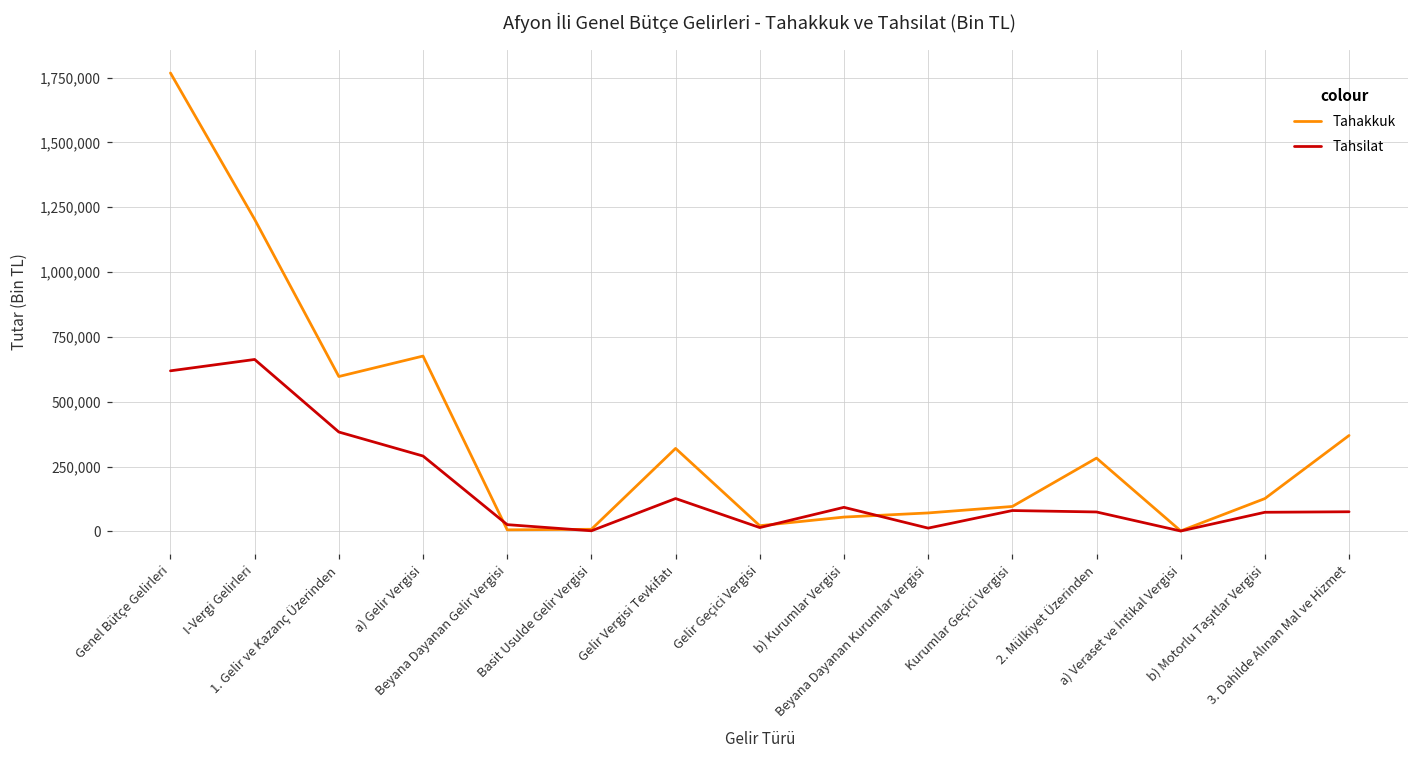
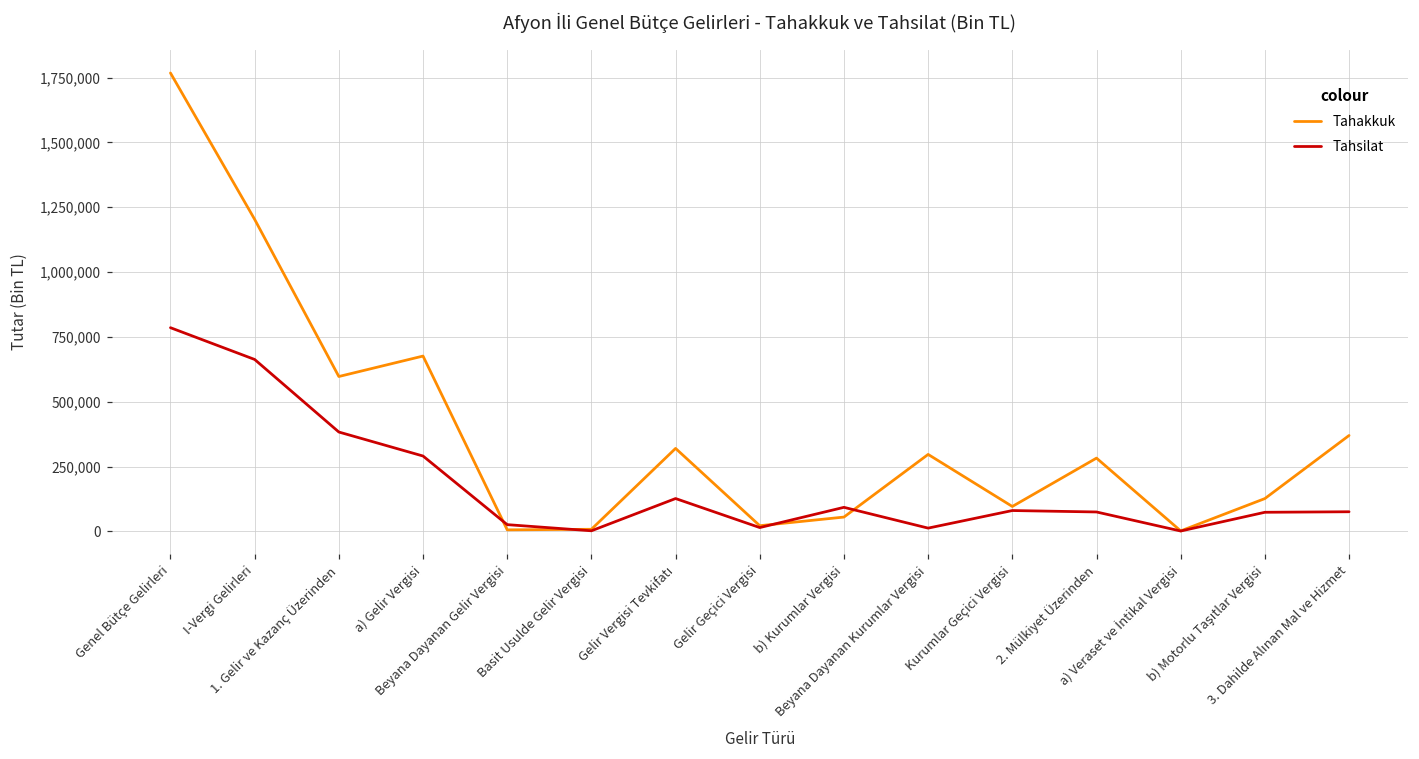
  {
    "Tahakkuk": {
      "Genel Bütçe Gelirleri": "1,770,000",
      "I-Vergi Gelirleri": "1,200,000",
      "1. Gelir ve Kazanç Üzerinden": "600,000",
      "a) Gelir Vergisi": "680,000",
      "Beyana Dayanan Gelir Vergisi": "10,000",
      "Gelir Vergisi Tevkifatı": "320,000",
      "b) Kurumlar Vergisi": "60,000",
-     "Beyana Dayanan Kurumlar Vergisi": "70,000",
+     "Beyana Dayanan Kurumlar Vergisi": "300,000",
      "Kurumlar Geçici Vergisi": "100,000",
      "2. Mülkiyet Üzerinden": "280,000",
      "b) Motorlu Taşıtlar Vergisi": "130,000",
      "3. Dahilde Alınan Mal ve Hizmet": "370,000"
    },
    "Tahsilat": {
-     "Genel Bütçe Gelirleri": "620,000",
+     "Genel Bütçe Gelirleri": "790,000",
      "I-Vergi Gelirleri": "660,000",
      "1. Gelir ve Kazanç Üzerinden": "380,000",
      "a) Gelir Vergisi": "290,000",
      "Beyana Dayanan Gelir Vergisi": "30,000",
      "Gelir Vergisi Tevkifatı": "130,000",
      "b) Kurumlar Vergisi": "90,000",
      "Beyana Dayanan Kurumlar Vergisi": "10,000",
      "Kurumlar Geçici Vergisi": "80,000",
      "2. Mülkiyet Üzerinden": "70,000",
      "b) Motorlu Taşıtlar Vergisi": "70,000",
      "3. Dahilde Alınan Mal ve Hizmet": "80,000"
    }
  }
